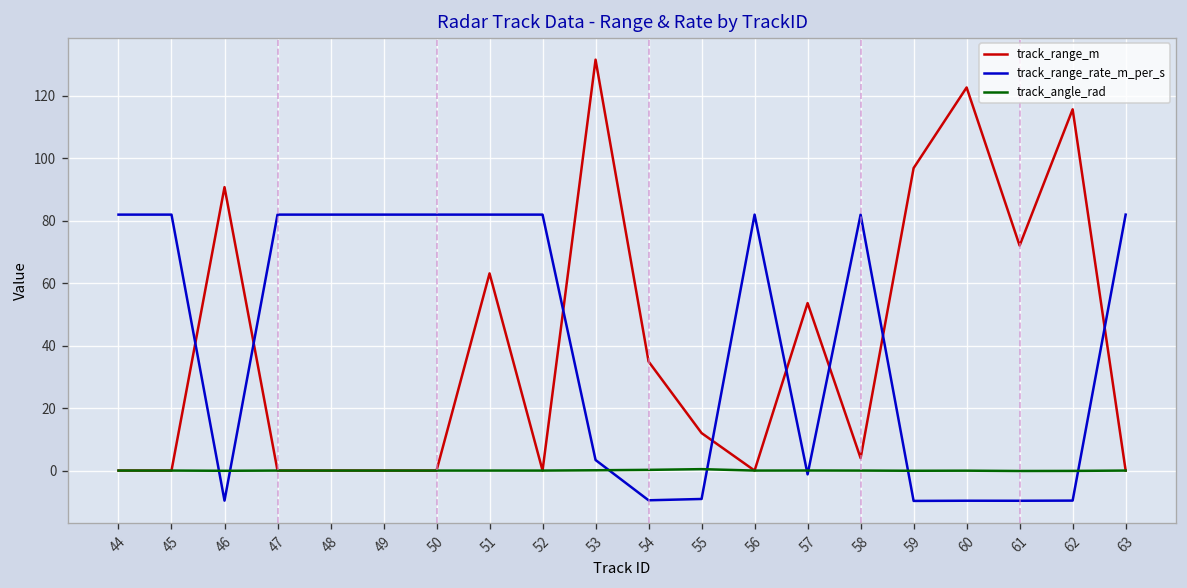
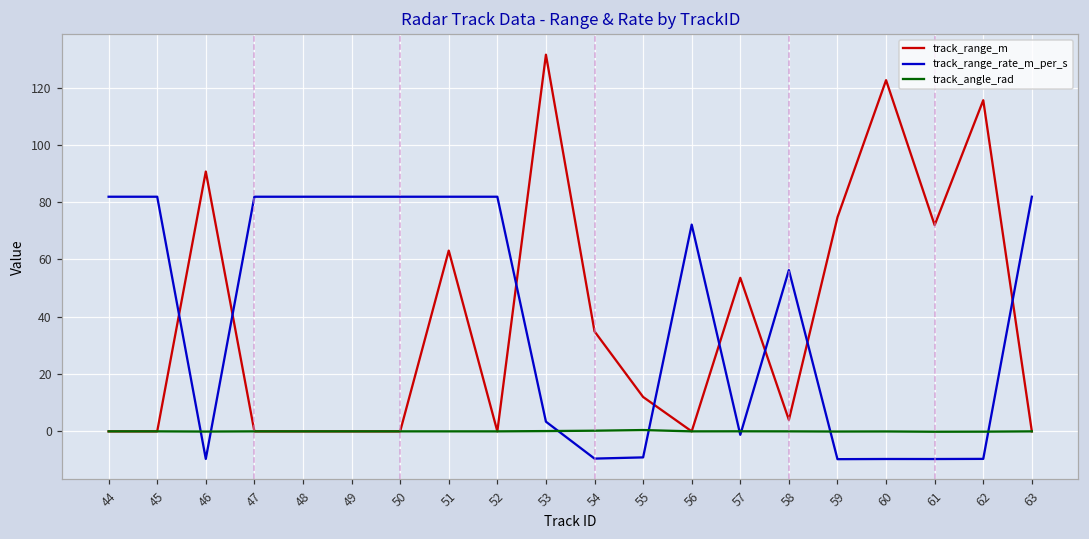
  {
    "track_range_m": {
      "46": 91,
      "51": 63,
      "53": 132,
      "54": 35,
      "55": 12,
      "57": 54,
      "58": 4,
-     "59": 97,
+     "59": 75,
      "60": 123,
      "61": 72,
      "62": 116
    },
    "track_range_rate_m_per_s": {
      "44": 82,
      "45": 82,
      "46": -10,
      "47": 82,
      "48": 82,
      "49": 82,
      "50": 82,
      "51": 82,
      "52": 82,
      "53": 3,
      "54": -10,
      "55": -9,
-     "56": 82,
+     "56": 72,
      "57": -1,
-     "58": 82,
+     "58": 56,
      "59": -10,
      "60": -10,
      "61": -10,
      "62": -10,
      "63": 82
    },
    "track_angle_rad": {
      "46": 0,
      "51": 0,
      "53": 0,
      "54": 0,
      "55": 0,
      "57": 0,
      "58": 0,
      "59": 0,
      "60": 0,
      "61": 0,
      "62": 0
    }
  }
